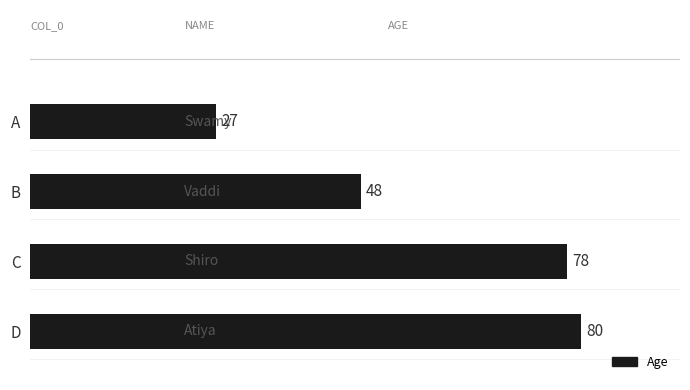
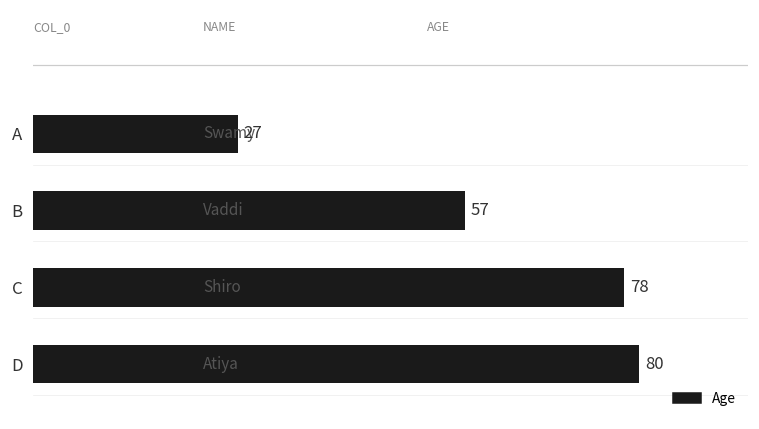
  {
-   "B": 48,
+   "B": 57,
    "C": 78,
    "D": 80
  }
